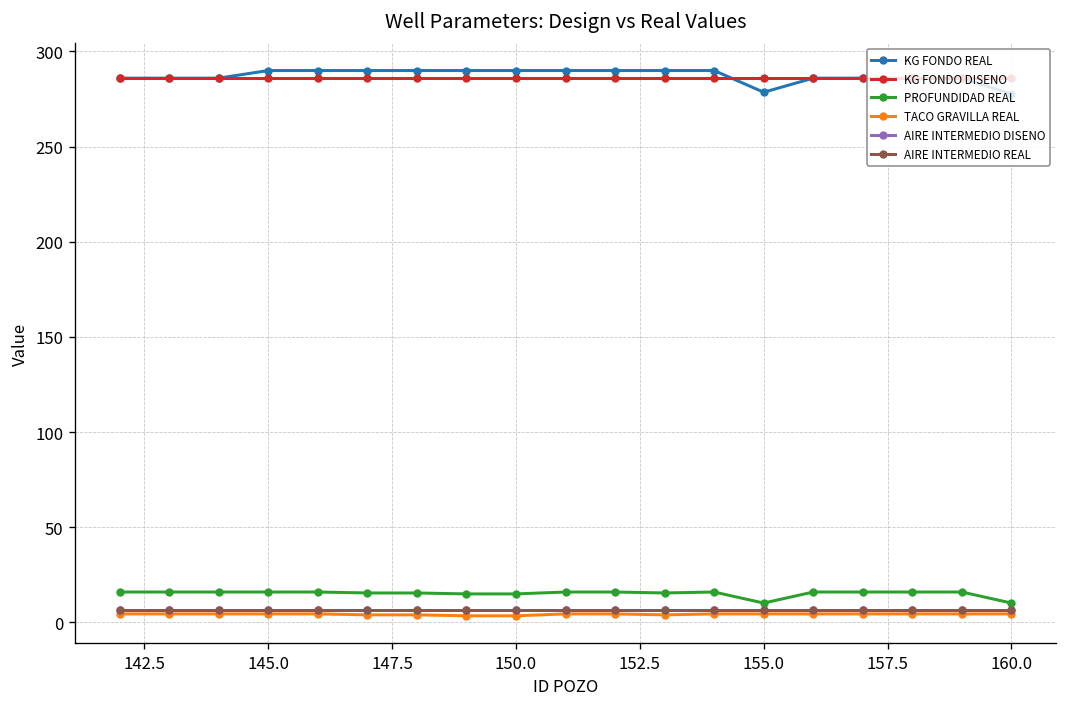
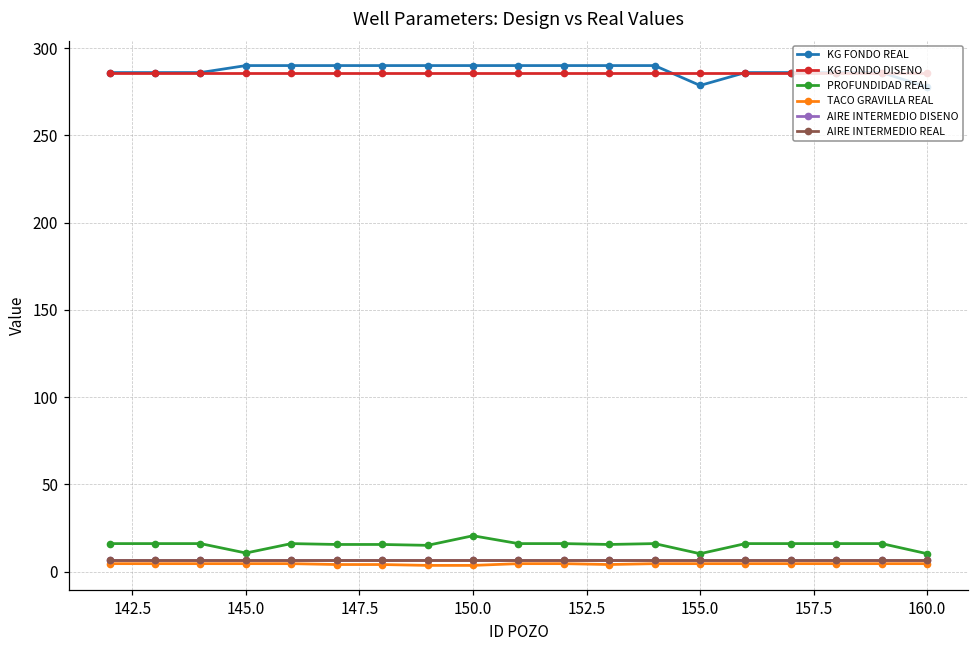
  {
    "KG FONDO REAL": {
      "145.0": 290,
      "150.0": 290,
      "155.0": 279
    },
    "KG FONDO DISENO": {
      "145.0": 286,
      "150.0": 286,
      "155.0": 286
    },
    "PROFUNDIDAD REAL": {
-     "145.0": 16,
-     "150.0": 15,
+     "145.0": 11,
+     "150.0": 21,
      "155.0": 10,
      "160.0": 10
    },
    "TACO GRAVILLA REAL": {
      "145.0": 5,
      "150.0": 4,
      "155.0": 5,
      "160.0": 5
    },
    "AIRE INTERMEDIO REAL": {
      "145.0": 7,
      "150.0": 7,
      "155.0": 7,
      "160.0": 7
    }
  }
